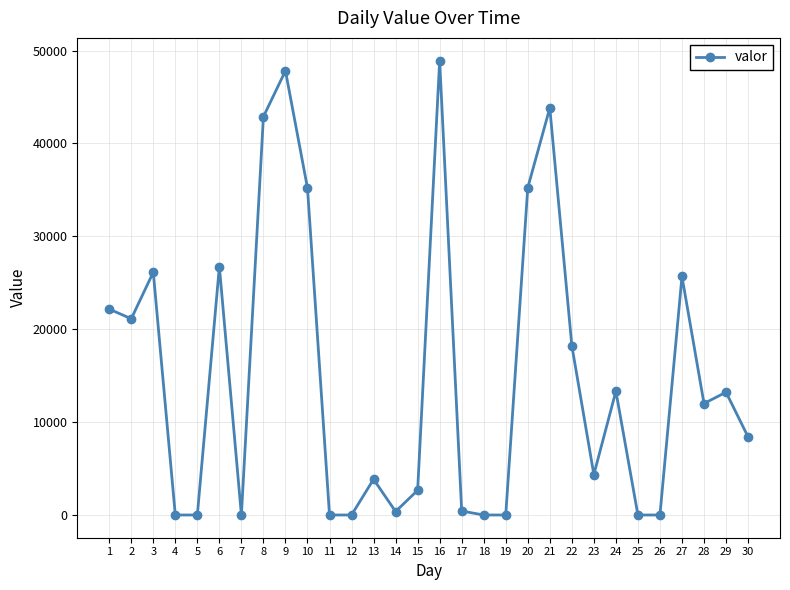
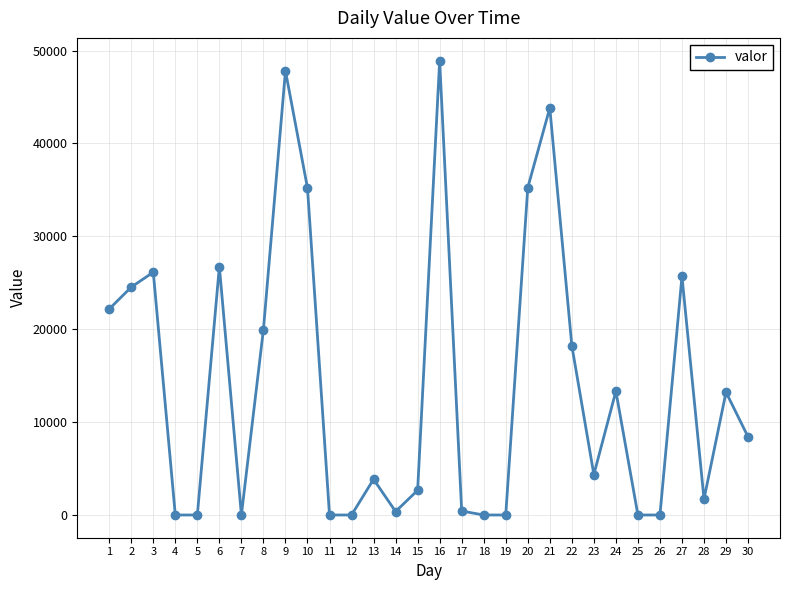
  {
    "1": 22000,
-   "2": 21000,
+   "2": 25000,
    "3": 26000,
    "4": 0,
    "5": 0,
    "6": 27000,
    "7": 0,
-   "8": 43000,
+   "8": 20000,
    "9": 48000,
    "10": 35000,
    "11": 0,
    "12": 0,
    "13": 4000,
    "14": 0,
    "15": 3000,
    "16": 49000,
    "17": 0,
    "18": 0,
    "19": 0,
    "20": 35000,
    "21": 44000,
    "22": 18000,
    "23": 4000,
    "24": 13000,
    "25": 0,
    "26": 0,
    "27": 26000,
-   "28": 12000,
+   "28": 2000,
    "29": 13000,
    "30": 8000
  }
